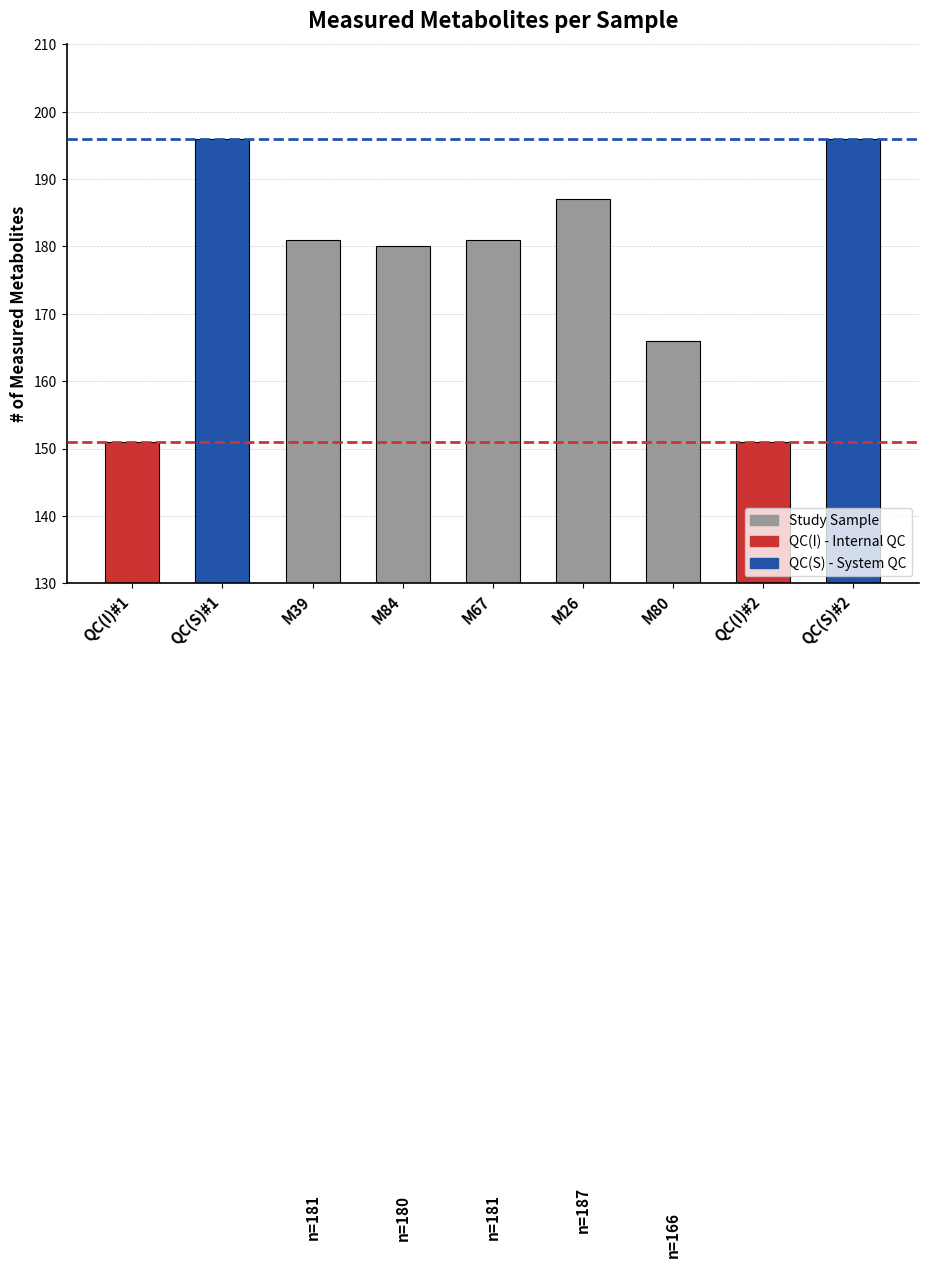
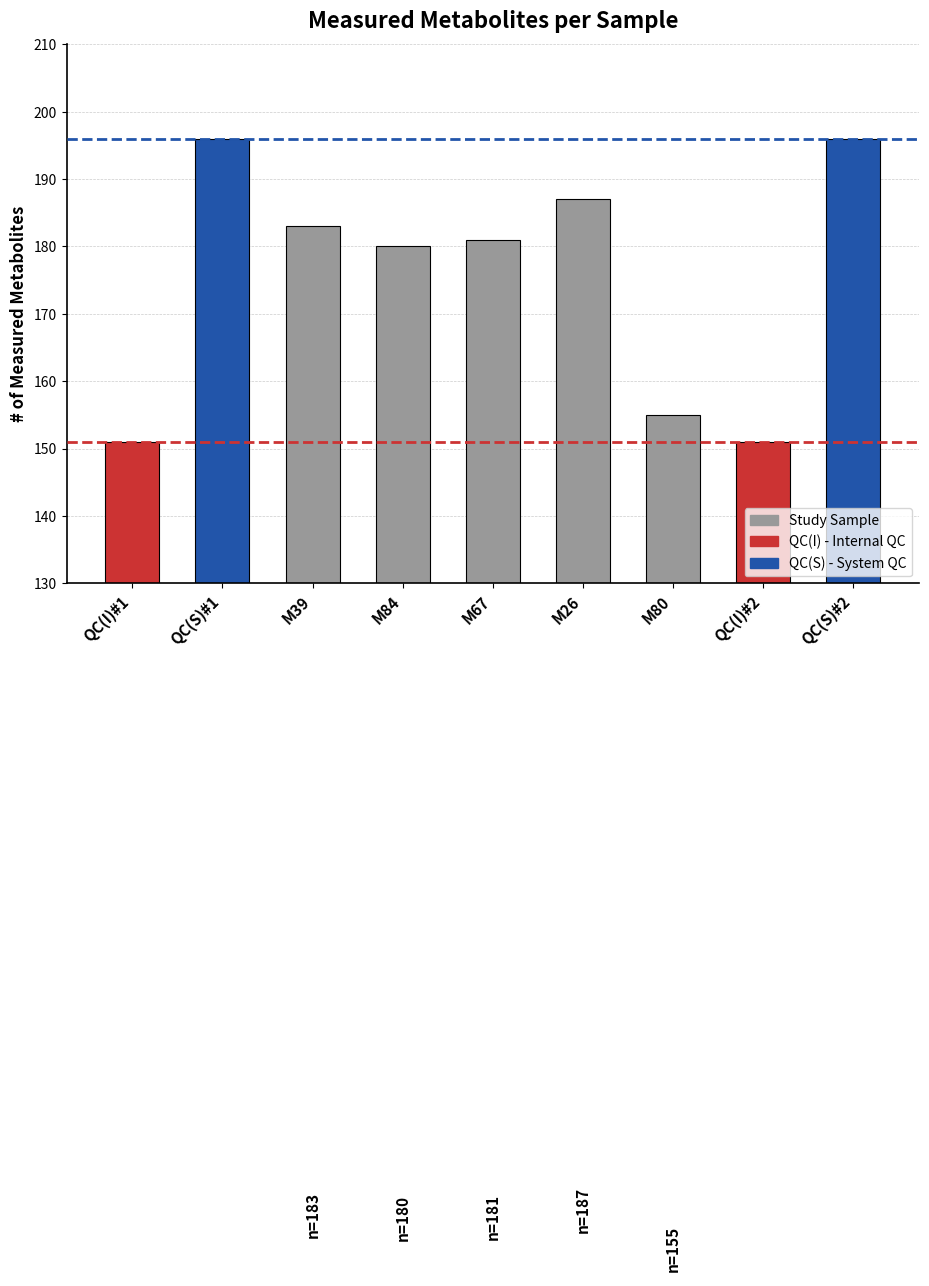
  {
    "QC(I)#1": 151,
    "QC(S)#1": 196,
-   "M39": 181,
+   "M39": 183,
    "M84": 180,
    "M67": 181,
    "M26": 187,
-   "M80": 166,
+   "M80": 155,
    "QC(I)#2": 151,
    "QC(S)#2": 196
  }
